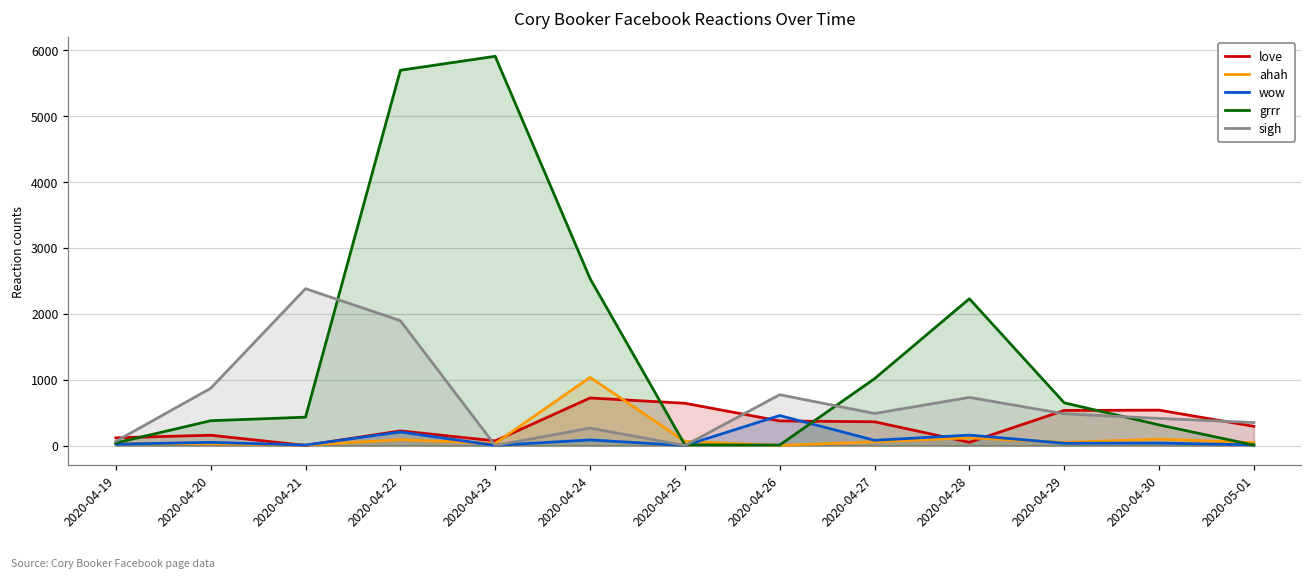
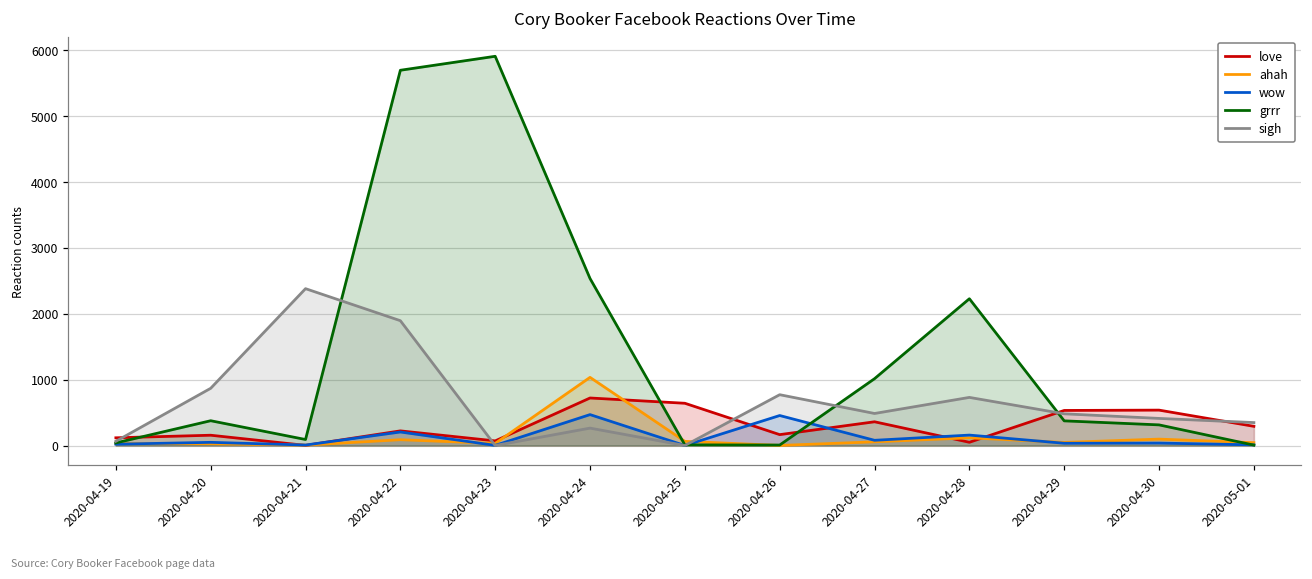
  {
    "love": {
      "2020-04-19": 100,
      "2020-04-20": 200,
      "2020-04-24": 700,
      "2020-04-25": 600,
-     "2020-04-26": 400,
+     "2020-04-26": 200,
      "2020-04-27": 400,
      "2020-04-28": 0,
      "2020-04-29": 500,
      "2020-04-30": 500,
      "2020-05-01": 300
    },
    "ahah": {
      "2020-04-22": 100,
      "2020-04-24": 1000,
      "2020-04-25": 100,
      "2020-04-30": 100
    },
    "wow": {
-     "2020-04-24": 100,
+     "2020-04-24": 500,
      "2020-04-26": 500,
      "2020-04-30": 0
    },
    "grrr": {
      "2020-04-20": 400,
-     "2020-04-21": 400,
+     "2020-04-21": 100,
      "2020-04-22": 5700,
      "2020-04-23": 5900,
      "2020-04-24": 2500,
      "2020-04-27": 1000,
      "2020-04-28": 2200,
-     "2020-04-29": 600,
+     "2020-04-29": 400,
      "2020-04-30": 300
    },
    "sigh": {
      "2020-04-20": 900,
      "2020-04-21": 2400,
      "2020-04-22": 1900,
      "2020-04-24": 300,
      "2020-04-26": 800,
      "2020-04-27": 500,
      "2020-04-28": 700,
      "2020-04-29": 500,
      "2020-04-30": 400,
      "2020-05-01": 300
    }
  }
